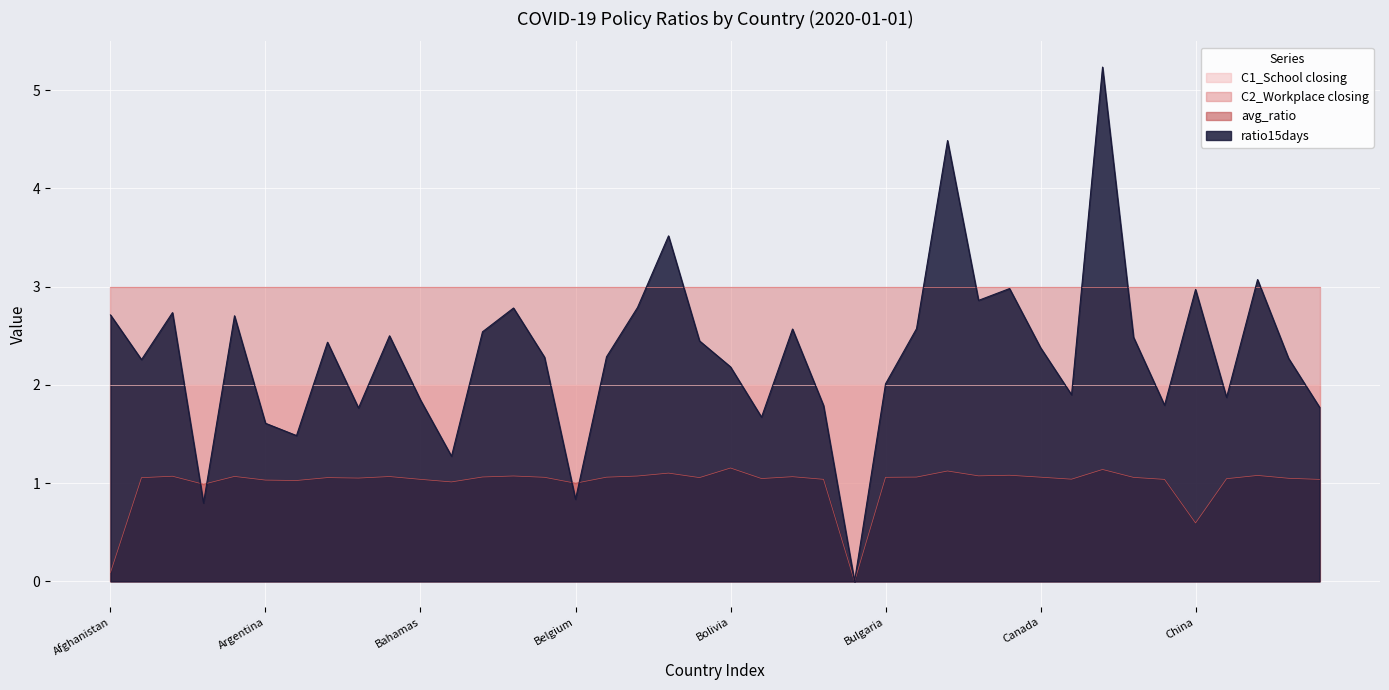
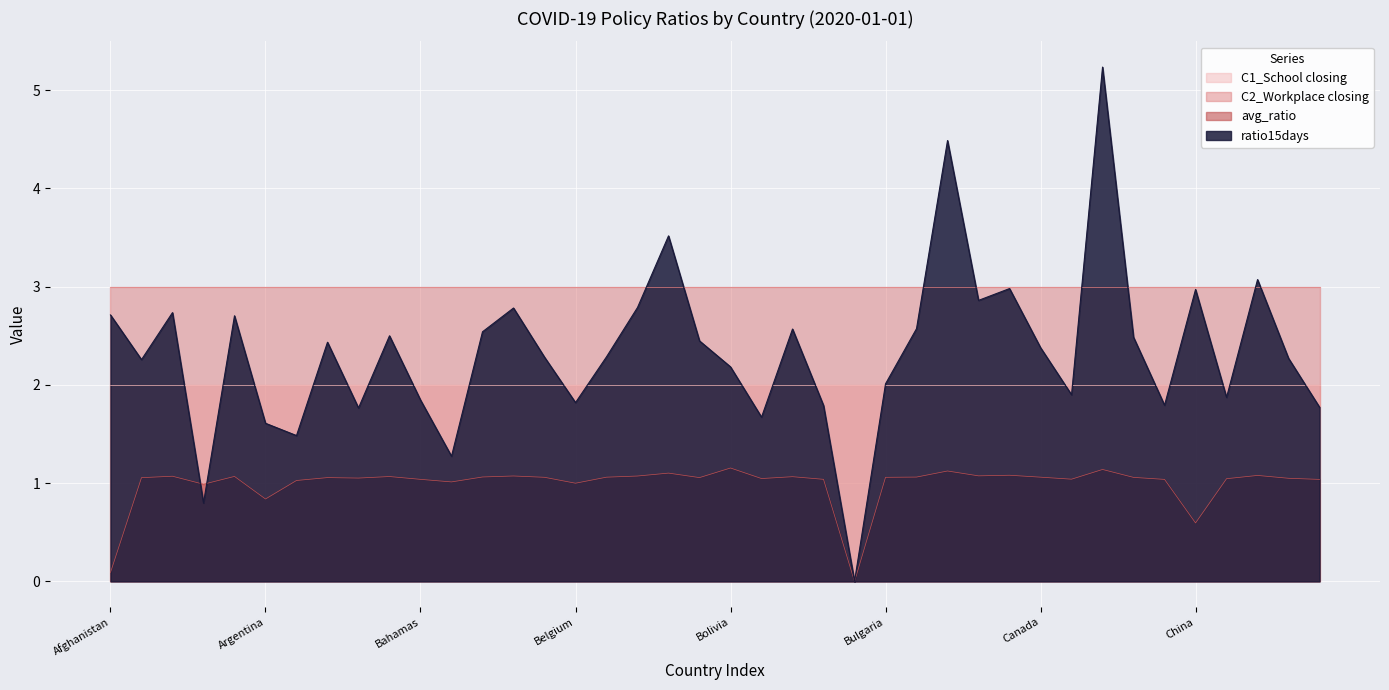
  {
    "C1_School closing": {
      "Afghanistan": 2.0,
      "Argentina": 2.0,
      "Bahamas": 2.0,
      "Belgium": 2.0,
      "Bolivia": 2.0,
      "Canada": 2.0,
      "China": 2.0
    },
    "C2_Workplace closing": {
      "Afghanistan": 3.0,
      "Argentina": 3.0,
      "Bahamas": 3.0,
      "Belgium": 3.0,
      "Bolivia": 3.0,
      "Bulgaria": 3.0,
      "Canada": 3.0,
      "China": 3.0
    },
    "avg_ratio": {
      "Afghanistan": 0.1,
-     "Argentina": 1.0,
+     "Argentina": 0.8,
      "Bahamas": 1.0,
      "Belgium": 1.0,
      "Bolivia": 1.2,
      "Bulgaria": 1.1,
      "Canada": 1.1,
      "China": 0.6
    },
    "ratio15days": {
      "Afghanistan": 2.7,
      "Argentina": 1.6,
      "Bahamas": 1.8,
-     "Belgium": 0.8,
+     "Belgium": 1.8,
      "Bolivia": 2.2,
      "Canada": 2.4,
      "China": 3.0
    }
  }
